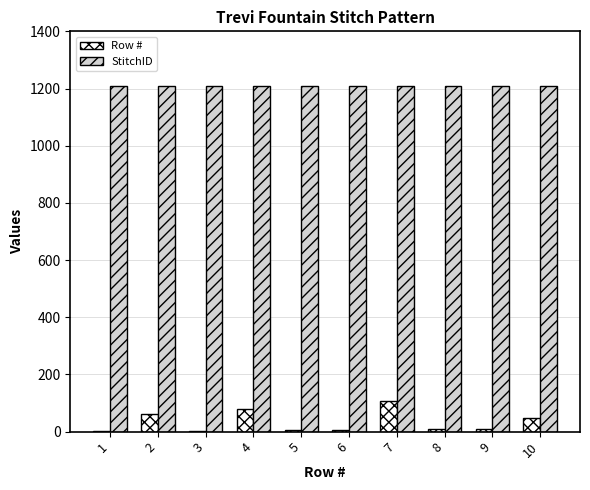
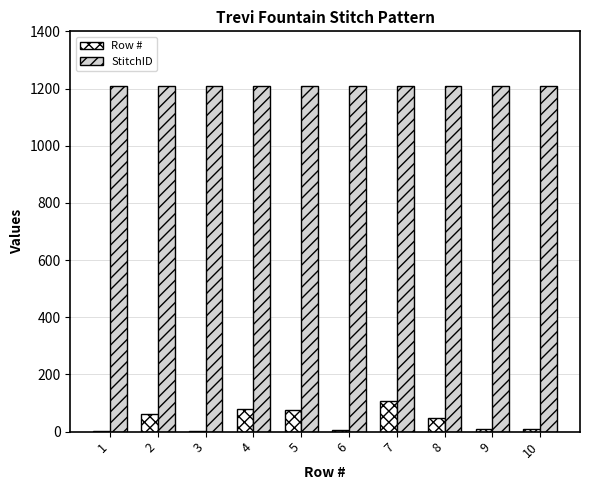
  {
    "Row #": {
      "2": 60,
      "4": 80,
-     "5": 10,
+     "5": 80,
      "7": 110,
-     "8": 10,
+     "8": 50,
      "9": 10,
-     "10": 50
+     "10": 10
    },
    "StitchID": {
      "1": 1210,
      "2": 1210,
      "3": 1210,
      "4": 1210,
      "5": 1210,
      "6": 1210,
      "7": 1210,
      "8": 1210,
      "9": 1210,
      "10": 1210
    }
  }
